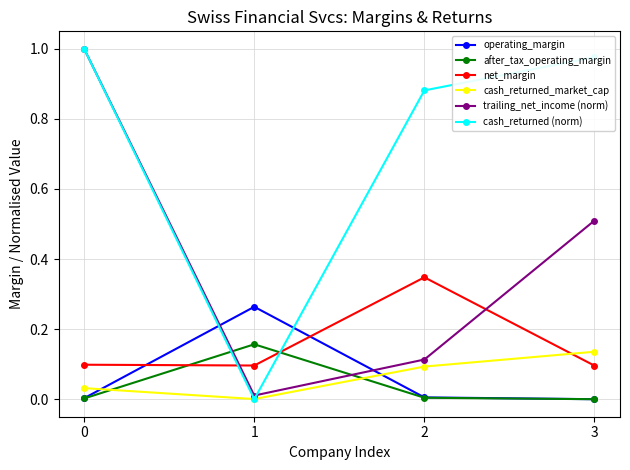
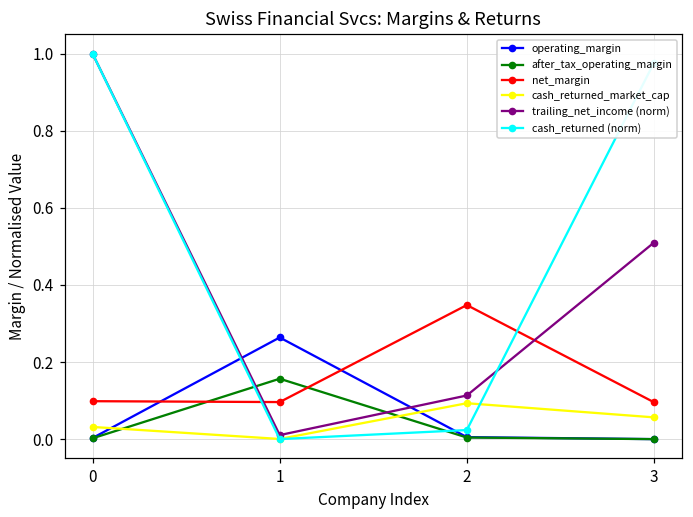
  {
    "operating_margin": {
      "1": 0.26
    },
    "after_tax_operating_margin": {
      "1": 0.16
    },
    "net_margin": {
      "0": 0.10,
      "1": 0.10,
      "2": 0.35,
      "3": 0.10
    },
    "cash_returned_market_cap": {
      "0": 0.03,
      "2": 0.09,
-     "3": 0.14
+     "3": 0.06
    },
    "trailing_net_income (norm)": {
      "1": 0.01,
      "2": 0.11,
      "3": 0.51
    },
    "cash_returned (norm)": {
-     "2": 0.88
+     "2": 0.02
    }
  }
